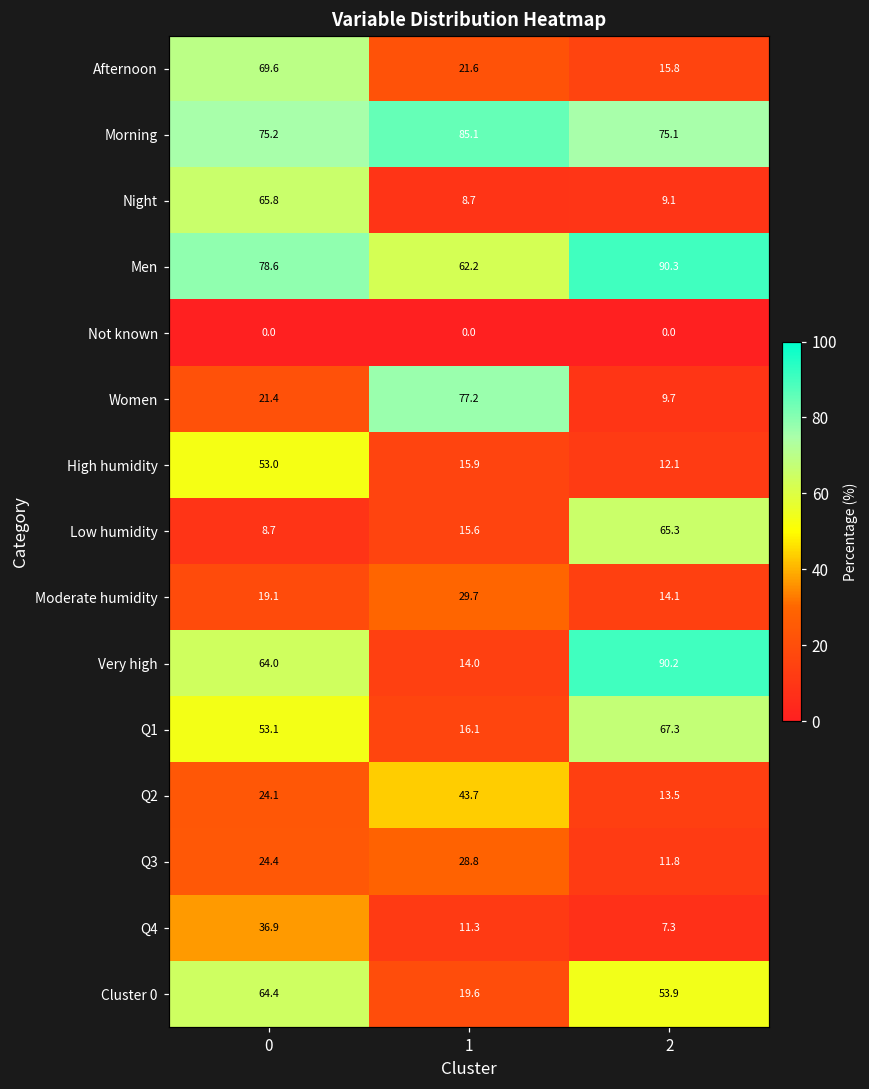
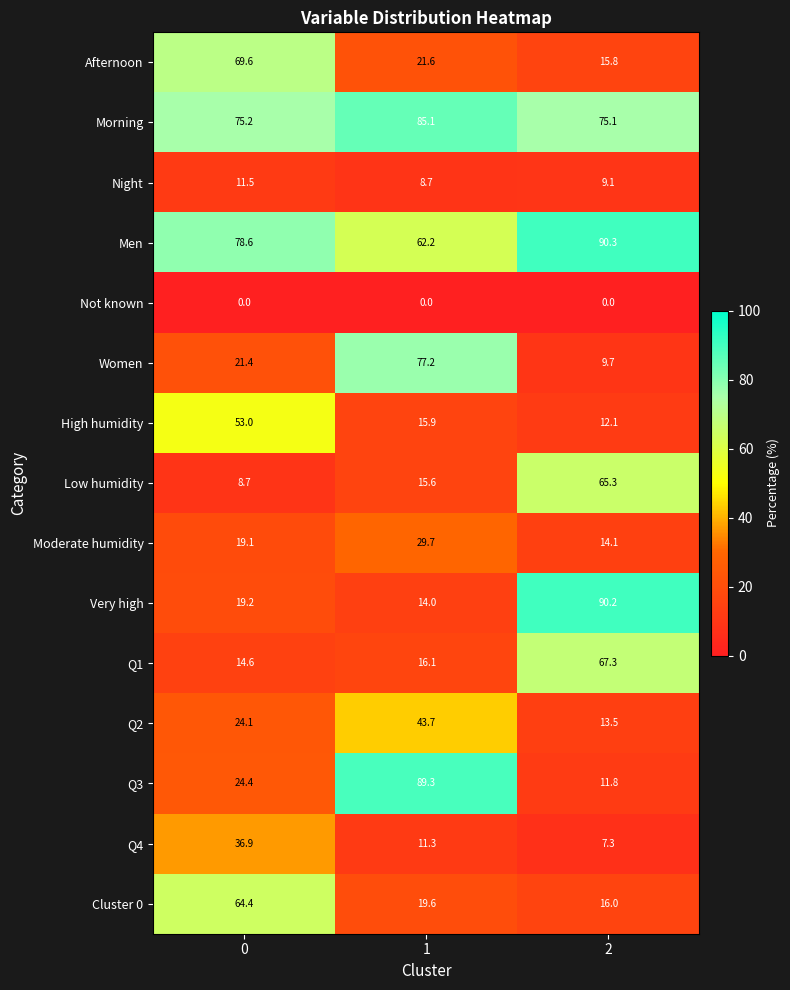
  {
    "Afternoon": {
      "0": 69.6,
      "1": 21.6,
      "2": 15.8
    },
    "Morning": {
      "0": 75.2,
      "1": 85.1,
      "2": 75.1
    },
    "Night": {
-     "0": 65.8,
+     "0": 11.5,
      "1": 8.7,
      "2": 9.1
    },
    "Men": {
      "0": 78.6,
      "1": 62.2,
      "2": 90.3
    },
    "Not known": {
      "0": 0.0,
      "1": 0.0,
      "2": 0.0
    },
    "Women": {
      "0": 21.4,
      "1": 77.2,
      "2": 9.7
    },
    "High humidity": {
      "0": 53.0,
      "1": 15.9,
      "2": 12.1
    },
    "Low humidity": {
      "0": 8.7,
      "1": 15.6,
      "2": 65.3
    },
    "Moderate humidity": {
      "0": 19.1,
      "1": 29.7,
      "2": 14.1
    },
    "Very high": {
-     "0": 64.0,
+     "0": 19.2,
      "1": 14.0,
      "2": 90.2
    },
    "Q1": {
-     "0": 53.1,
+     "0": 14.6,
      "1": 16.1,
      "2": 67.3
    },
    "Q2": {
      "0": 24.1,
      "1": 43.7,
      "2": 13.5
    },
    "Q3": {
      "0": 24.4,
-     "1": 28.8,
+     "1": 89.3,
      "2": 11.8
    },
    "Q4": {
      "0": 36.9,
      "1": 11.3,
      "2": 7.3
    },
    "Cluster 0": {
      "0": 64.4,
      "1": 19.6,
-     "2": 53.9
+     "2": 16.0
    }
  }
